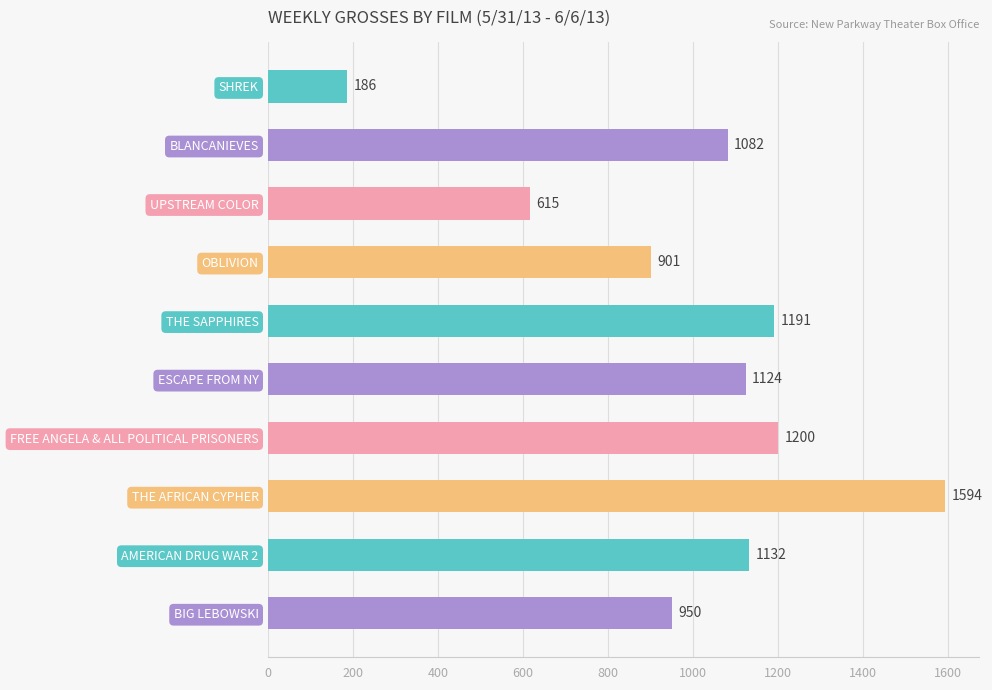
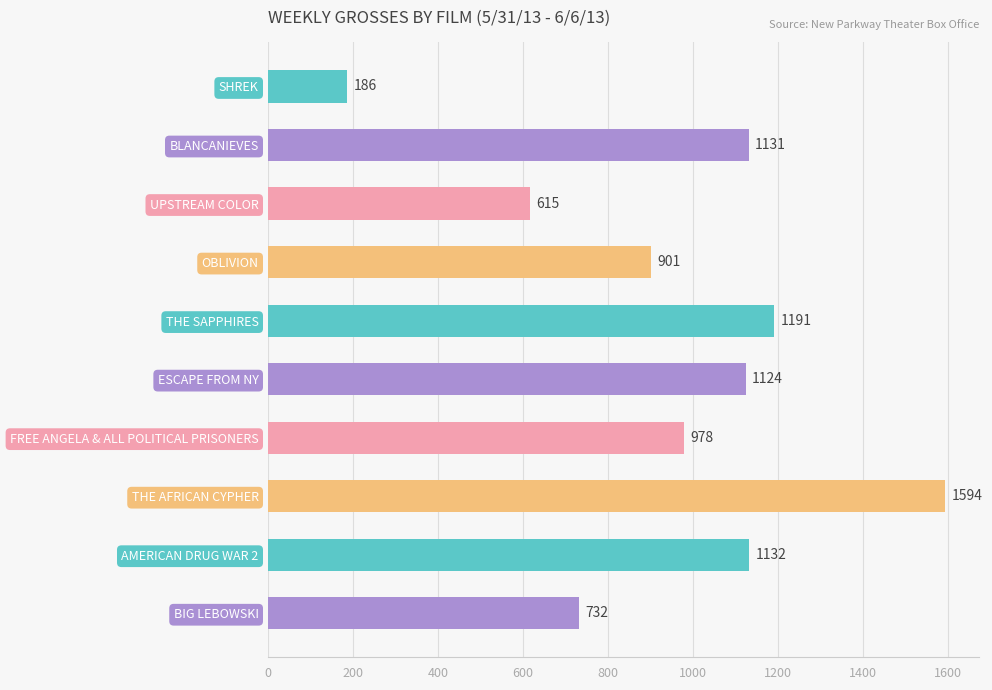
  {
    "SHREK": 186,
-   "BLANCANIEVES": 1082,
+   "BLANCANIEVES": 1131,
    "UPSTREAM COLOR": 615,
    "OBLIVION": 901,
    "THE SAPPHIRES": 1191,
    "ESCAPE FROM NY": 1124,
-   "FREE ANGELA & ALL POLITICAL PRISONERS": 1200,
+   "FREE ANGELA & ALL POLITICAL PRISONERS": 978,
    "THE AFRICAN CYPHER": 1594,
    "AMERICAN DRUG WAR 2": 1132,
-   "BIG LEBOWSKI": 950
+   "BIG LEBOWSKI": 732
  }
